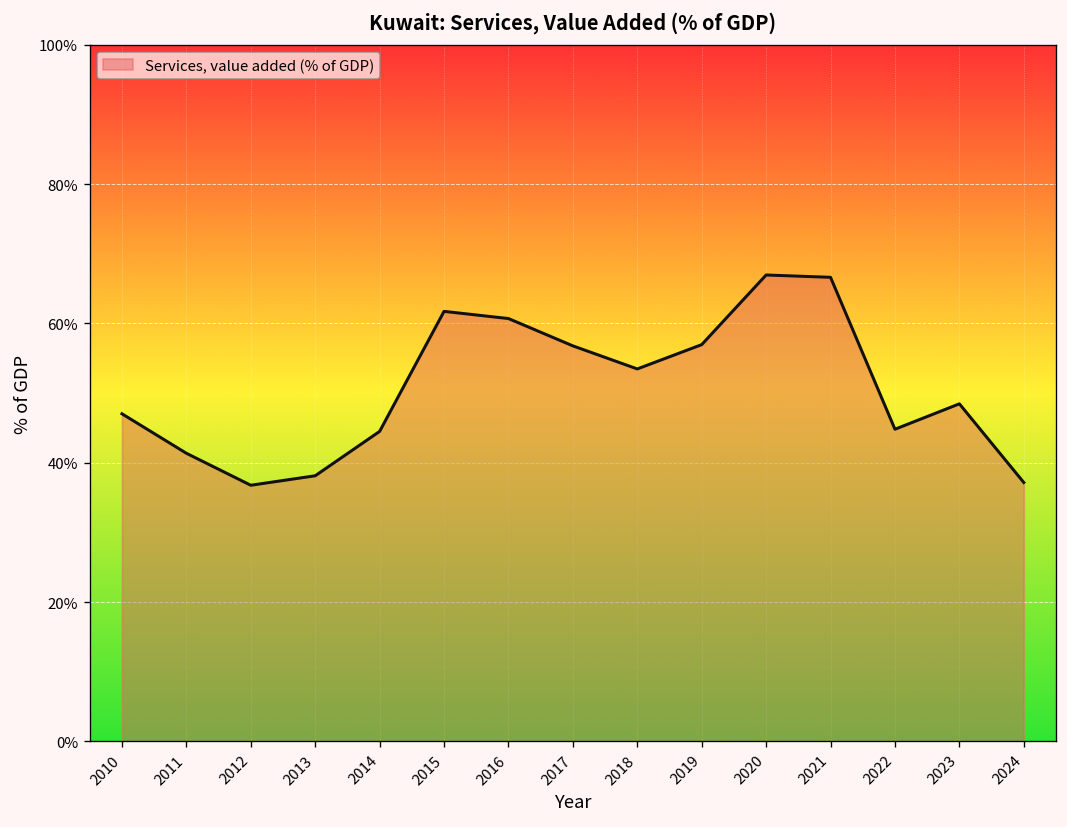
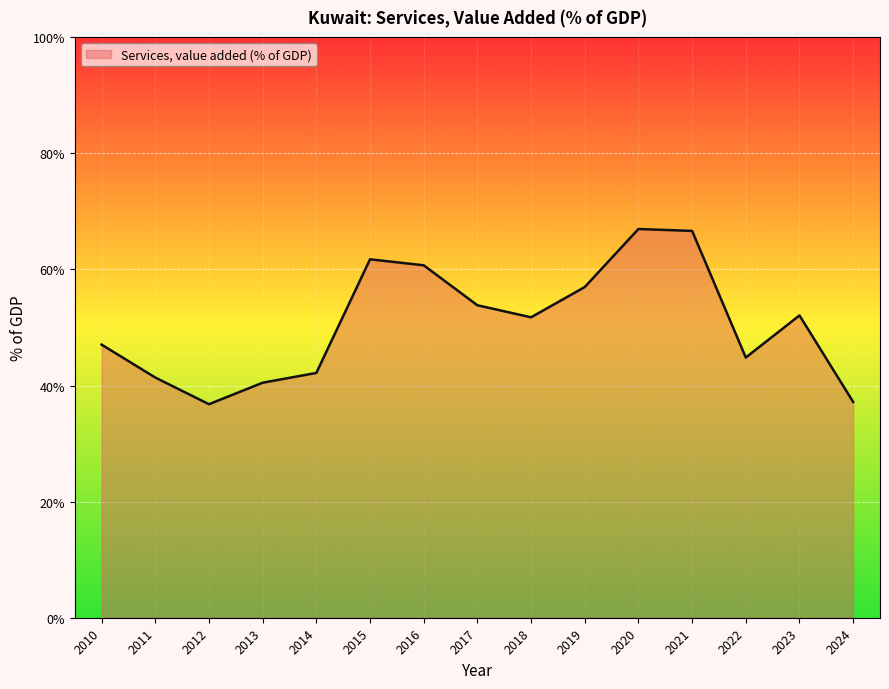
  {
    "2010": "47%",
    "2011": "41%",
    "2012": "37%",
-   "2013": "38%",
-   "2014": "45%",
+   "2013": "40%",
+   "2014": "42%",
    "2015": "62%",
    "2016": "61%",
-   "2017": "57%",
-   "2018": "53%",
+   "2017": "54%",
+   "2018": "52%",
    "2019": "57%",
    "2020": "67%",
    "2021": "67%",
    "2022": "45%",
-   "2023": "48%",
+   "2023": "52%",
    "2024": "37%"
  }
